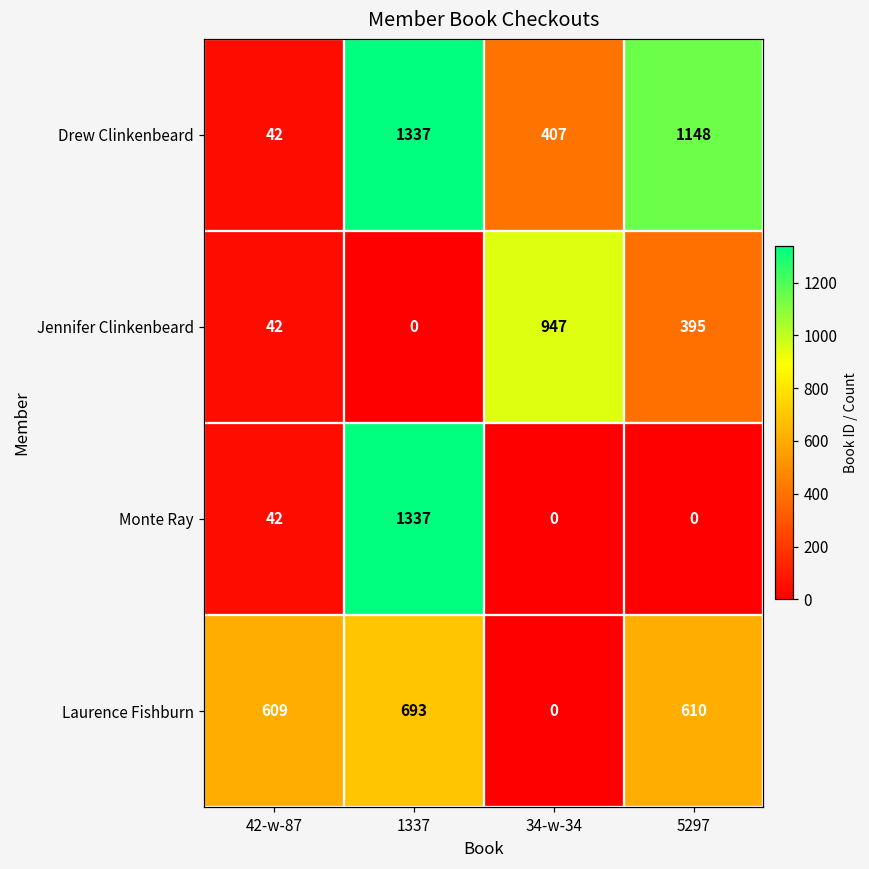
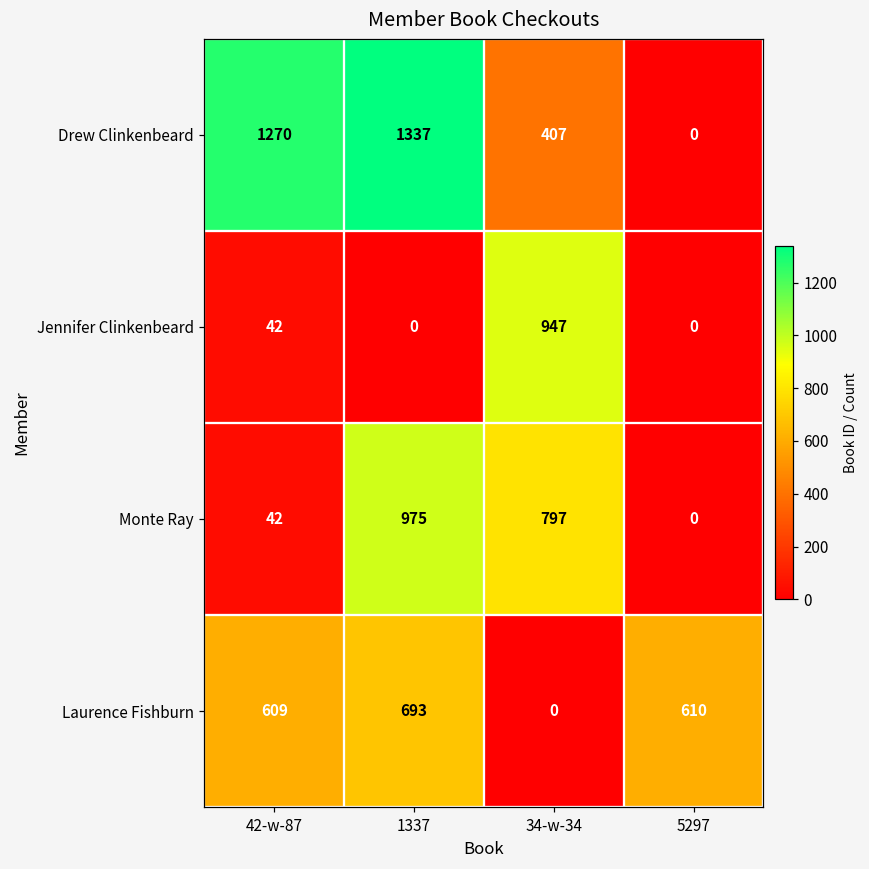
  {
    "Drew Clinkenbeard": {
-     "42-w-87": 42,
+     "42-w-87": 1270,
      "1337": 1337,
      "34-w-34": 407,
-     "5297": 1148
+     "5297": 0
    },
    "Jennifer Clinkenbeard": {
      "42-w-87": 42,
      "1337": 0,
      "34-w-34": 947,
-     "5297": 395
+     "5297": 0
    },
    "Monte Ray": {
      "42-w-87": 42,
-     "1337": 1337,
-     "34-w-34": 0,
+     "1337": 975,
+     "34-w-34": 797,
      "5297": 0
    },
    "Laurence Fishburn": {
      "42-w-87": 609,
      "1337": 693,
      "34-w-34": 0,
      "5297": 610
    }
  }
